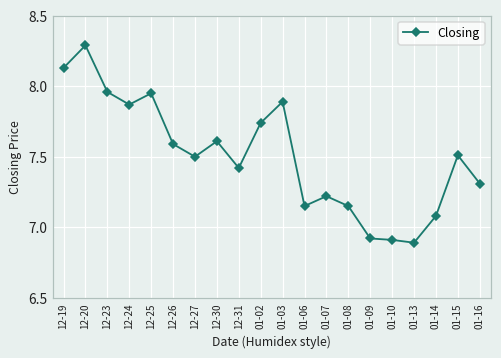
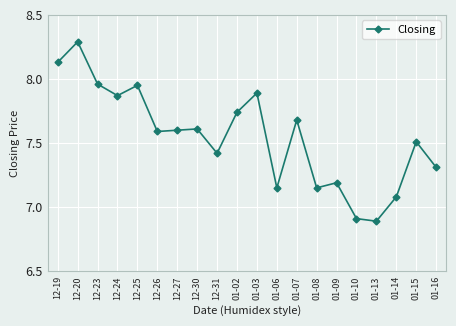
  {
    "12-19": 8.13,
    "12-20": 8.29,
    "12-23": 7.96,
    "12-24": 7.87,
    "12-25": 7.95,
    "12-26": 7.59,
-   "12-27": 7.5,
+   "12-27": 7.6,
    "12-30": 7.61,
    "12-31": 7.42,
    "01-02": 7.74,
    "01-03": 7.89,
    "01-06": 7.15,
-   "01-07": 7.22,
+   "01-07": 7.68,
    "01-08": 7.15,
-   "01-09": 6.92,
+   "01-09": 7.19,
    "01-10": 6.91,
    "01-13": 6.89,
    "01-14": 7.08,
    "01-15": 7.51,
    "01-16": 7.31
  }
